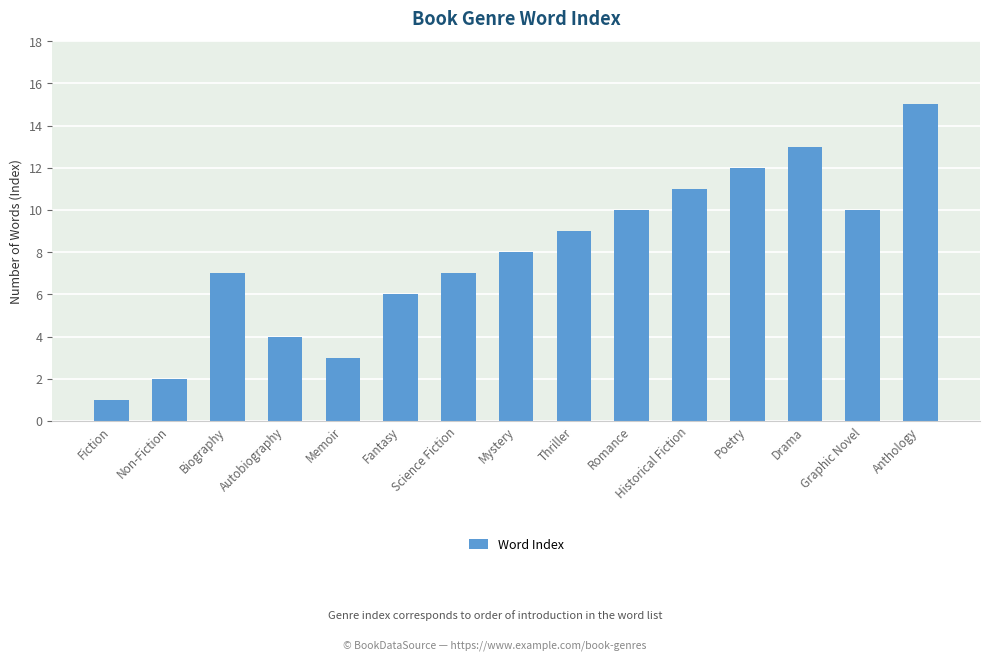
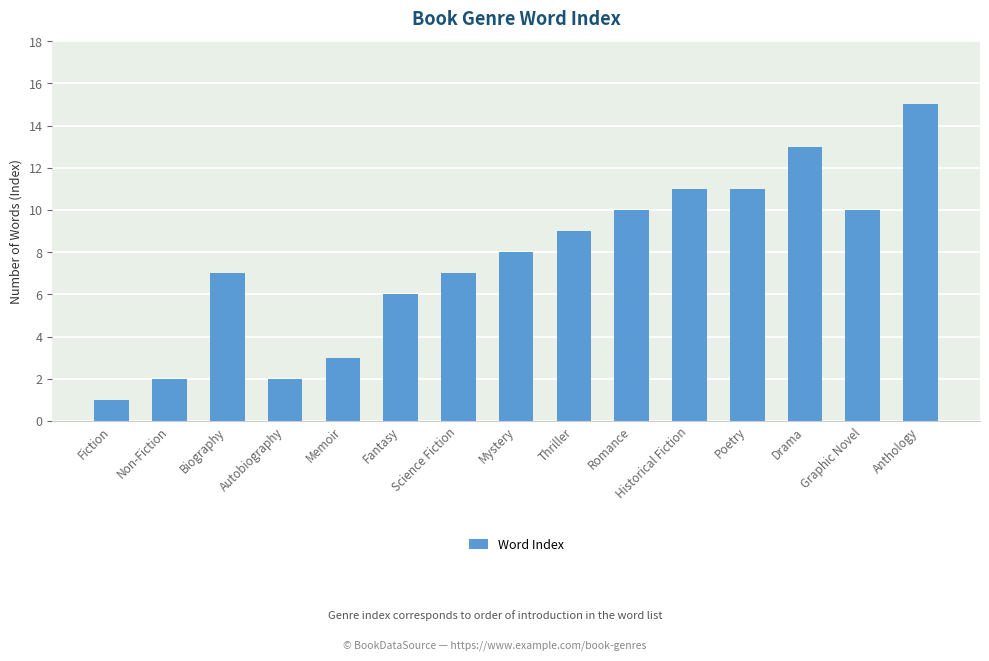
  {
    "Fiction": 1,
    "Non-Fiction": 2,
    "Biography": 7,
-   "Autobiography": 4,
+   "Autobiography": 2,
    "Memoir": 3,
    "Fantasy": 6,
    "Science Fiction": 7,
    "Mystery": 8,
    "Thriller": 9,
    "Romance": 10,
    "Historical Fiction": 11,
-   "Poetry": 12,
+   "Poetry": 11,
    "Drama": 13,
    "Graphic Novel": 10,
    "Anthology": 15
  }
